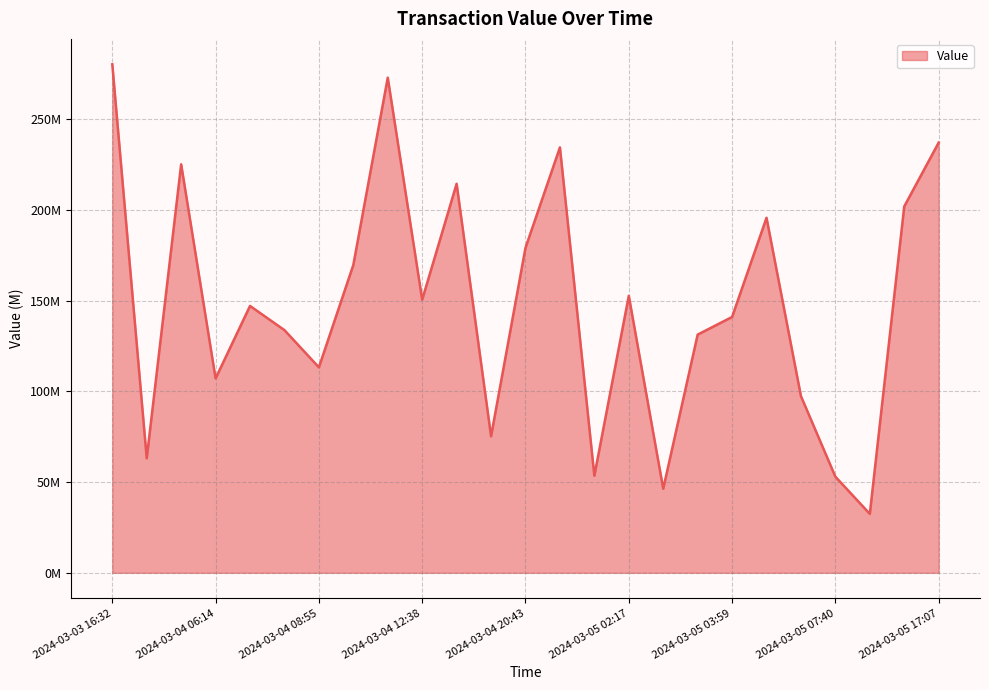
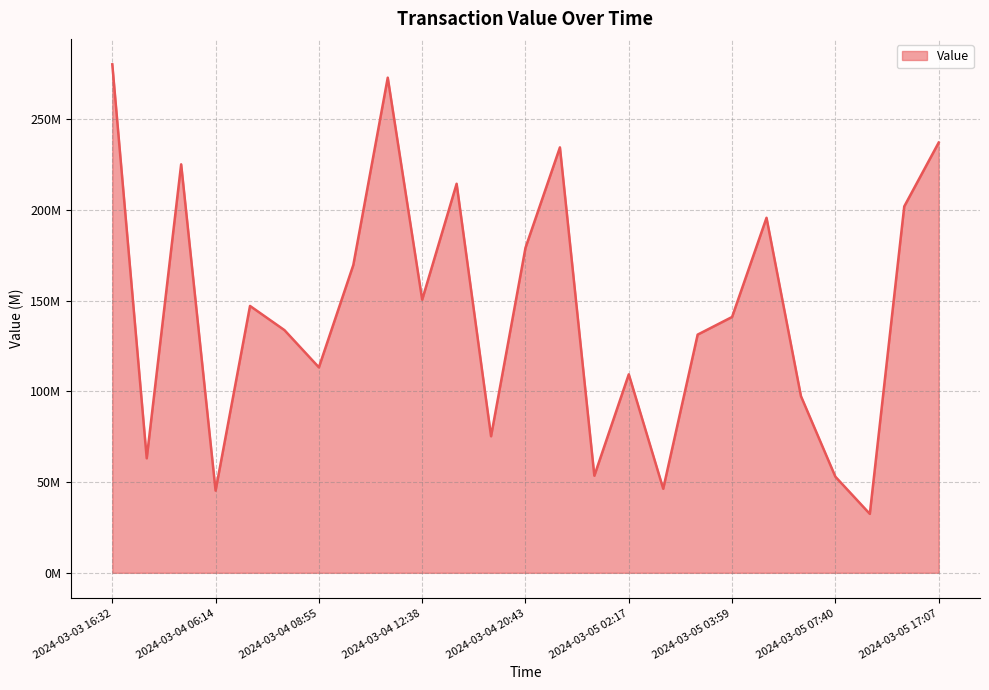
  {
    "2024-03-03 16:32": 280000000,
-   "2024-03-04 06:14": 107000000,
+   "2024-03-04 06:14": 45000000,
    "2024-03-04 08:55": 113000000,
    "2024-03-04 12:38": 151000000,
    "2024-03-04 20:43": 179000000,
-   "2024-03-05 02:17": 153000000,
+   "2024-03-05 02:17": 109000000,
    "2024-03-05 03:59": 141000000,
    "2024-03-05 07:40": 53000000,
    "2024-03-05 17:07": 237000000
  }
